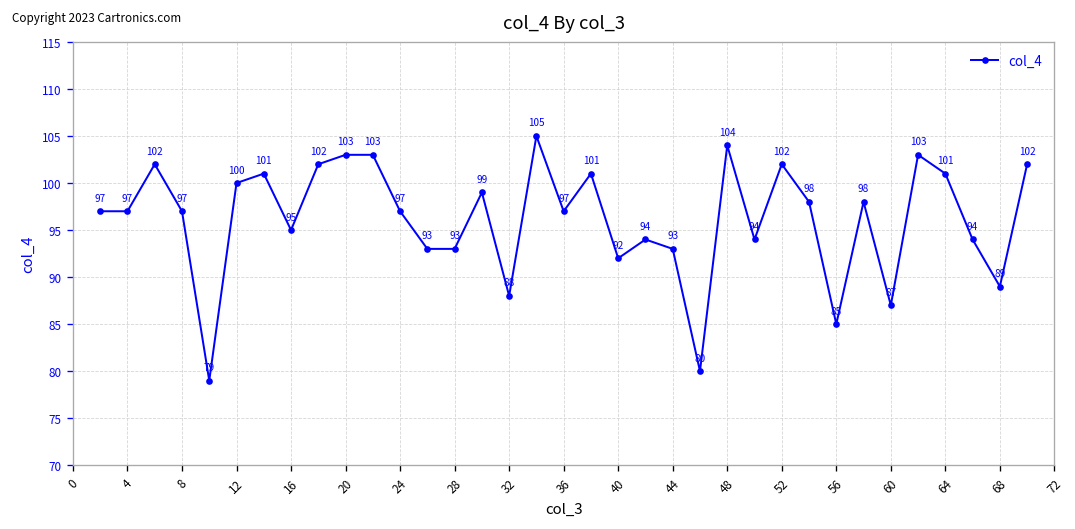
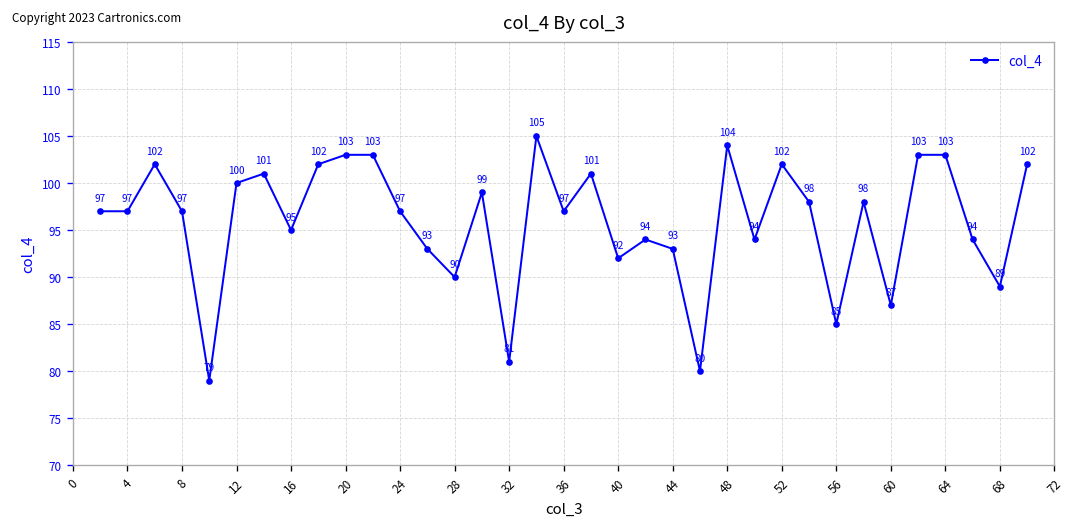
  {
    "4": 97,
    "8": 97,
    "12": 100,
    "16": 95,
    "20": 103,
    "24": 97,
-   "28": 93,
-   "32": 88,
+   "28": 90,
+   "32": 81,
    "36": 97,
    "40": 92,
    "44": 93,
    "48": 104,
    "52": 102,
    "56": 85,
    "60": 87,
-   "64": 101,
+   "64": 103,
    "68": 89
  }
